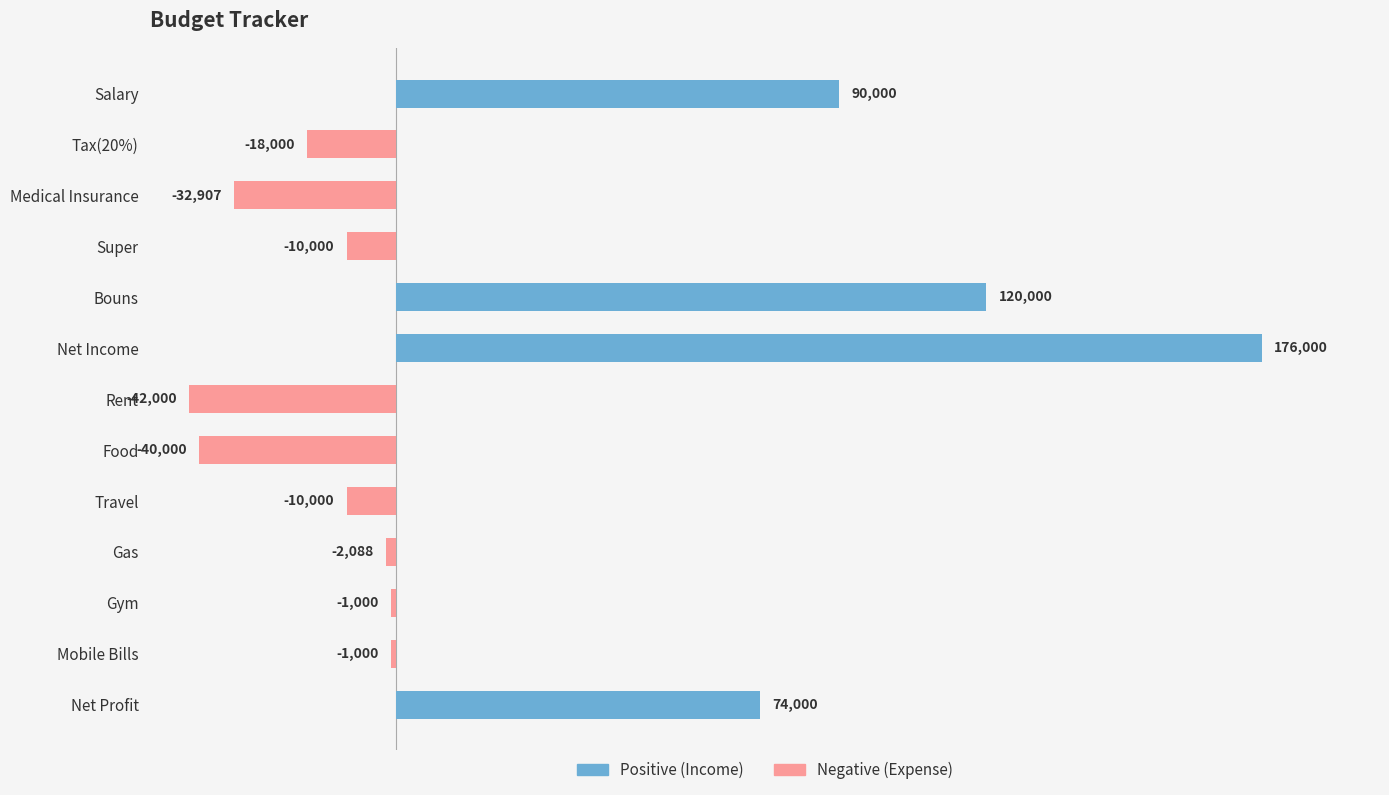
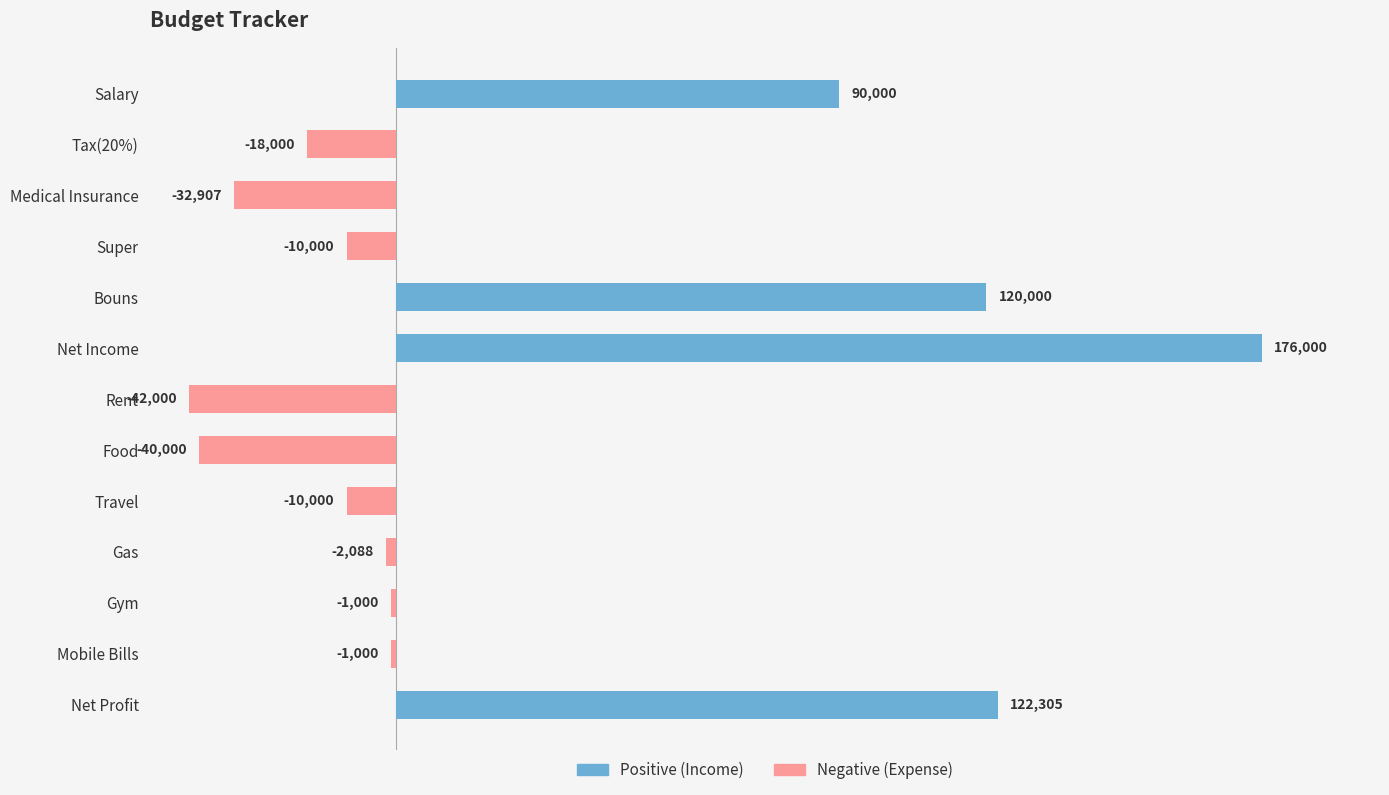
  {
    "Positive (Income)": {
      "Salary": "90,000",
      "Bouns": "120,000",
      "Net Income": "176,000",
-     "Net Profit": "74,000"
+     "Net Profit": "122,305"
    },
    "Negative (Expense)": {
      "Tax(20%)": "-18,000",
      "Medical Insurance": "-32,907",
      "Super": "-10,000",
      "Rent": "-42,000",
      "Food": "-40,000",
      "Travel": "-10,000",
      "Gas": "-2,088",
      "Gym": "-1,000",
      "Mobile Bills": "-1,000"
    }
  }
